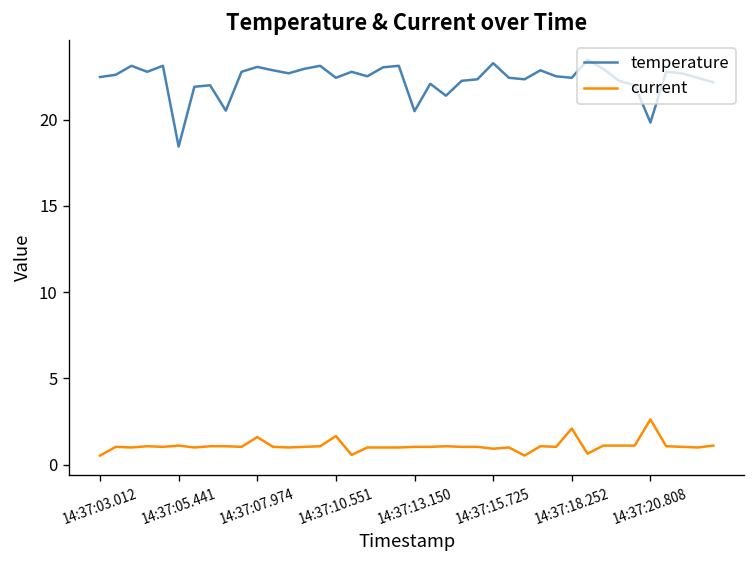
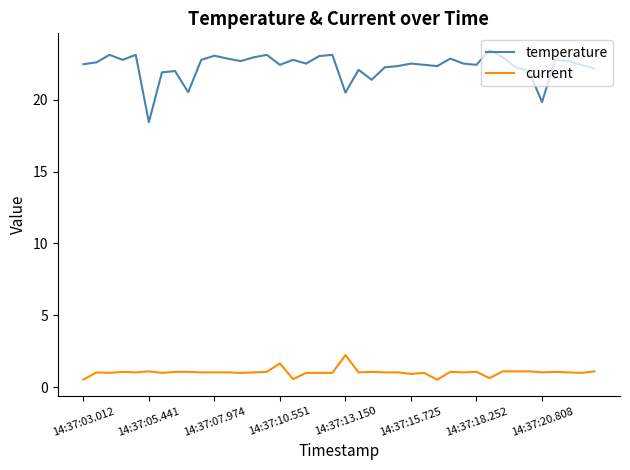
  {
    "temperature": {
      "14:37:03.012": 22.5,
      "14:37:05.441": 18.4,
      "14:37:07.974": 23.1,
      "14:37:10.551": 22.4,
      "14:37:13.150": 20.5,
-     "14:37:15.725": 23.3,
+     "14:37:15.725": 22.5,
      "14:37:18.252": 22.4,
      "14:37:20.808": 19.8
    },
    "current": {
      "14:37:03.012": 0.5,
      "14:37:05.441": 1.1,
-     "14:37:07.974": 1.6,
+     "14:37:07.974": 1.0,
      "14:37:10.551": 1.7,
-     "14:37:13.150": 1.0,
+     "14:37:13.150": 2.2,
      "14:37:15.725": 0.9,
-     "14:37:18.252": 2.1,
-     "14:37:20.808": 2.6
+     "14:37:18.252": 1.1,
+     "14:37:20.808": 1.0
    }
  }
